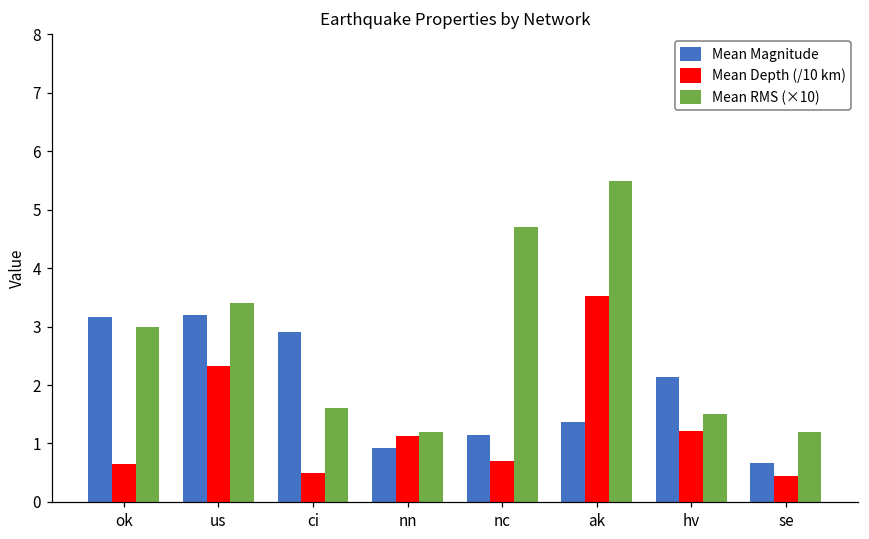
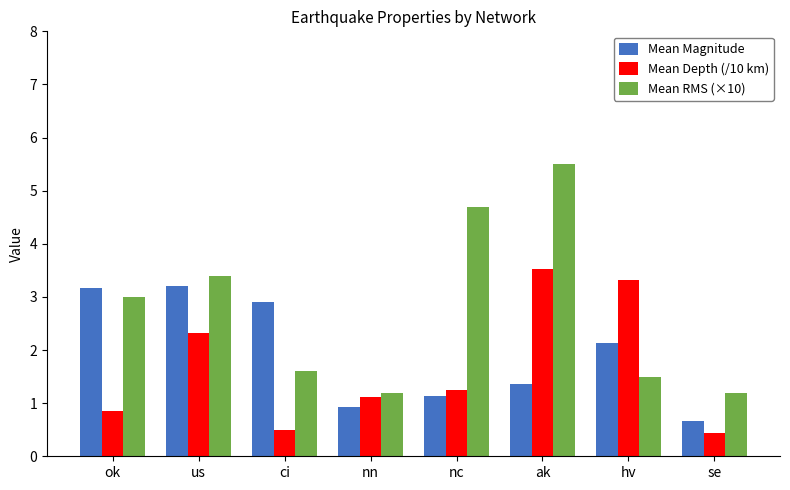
  {
    "Mean Magnitude": {
      "ok": 3.2,
      "us": 3.2,
      "ci": 2.9,
      "nn": 0.9,
      "nc": 1.1,
      "ak": 1.4,
      "hv": 2.1,
      "se": 0.7
    },
    "Mean Depth (/10 km)": {
-     "ok": 0.6,
+     "ok": 0.9,
      "us": 2.3,
      "ci": 0.5,
      "nn": 1.1,
-     "nc": 0.7,
+     "nc": 1.2,
      "ak": 3.5,
-     "hv": 1.2,
+     "hv": 3.3,
      "se": 0.4
    },
    "Mean RMS (×10)": {
      "ok": 3.0,
      "us": 3.4,
      "ci": 1.6,
      "nn": 1.2,
      "nc": 4.7,
      "ak": 5.5,
      "hv": 1.5,
      "se": 1.2
    }
  }
